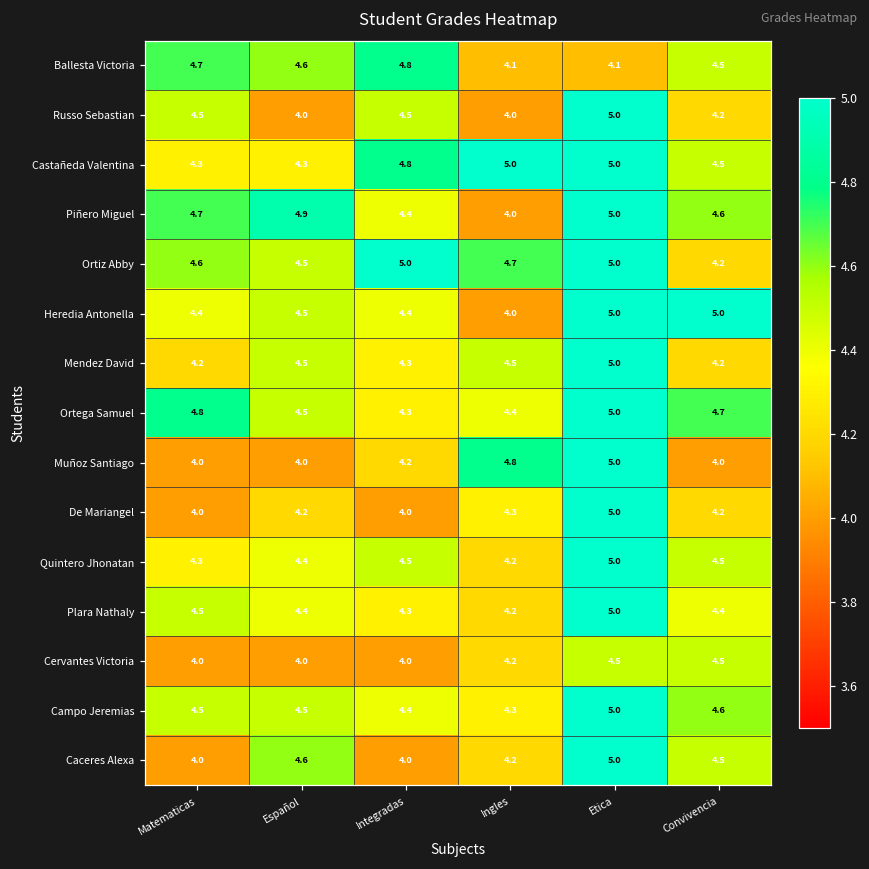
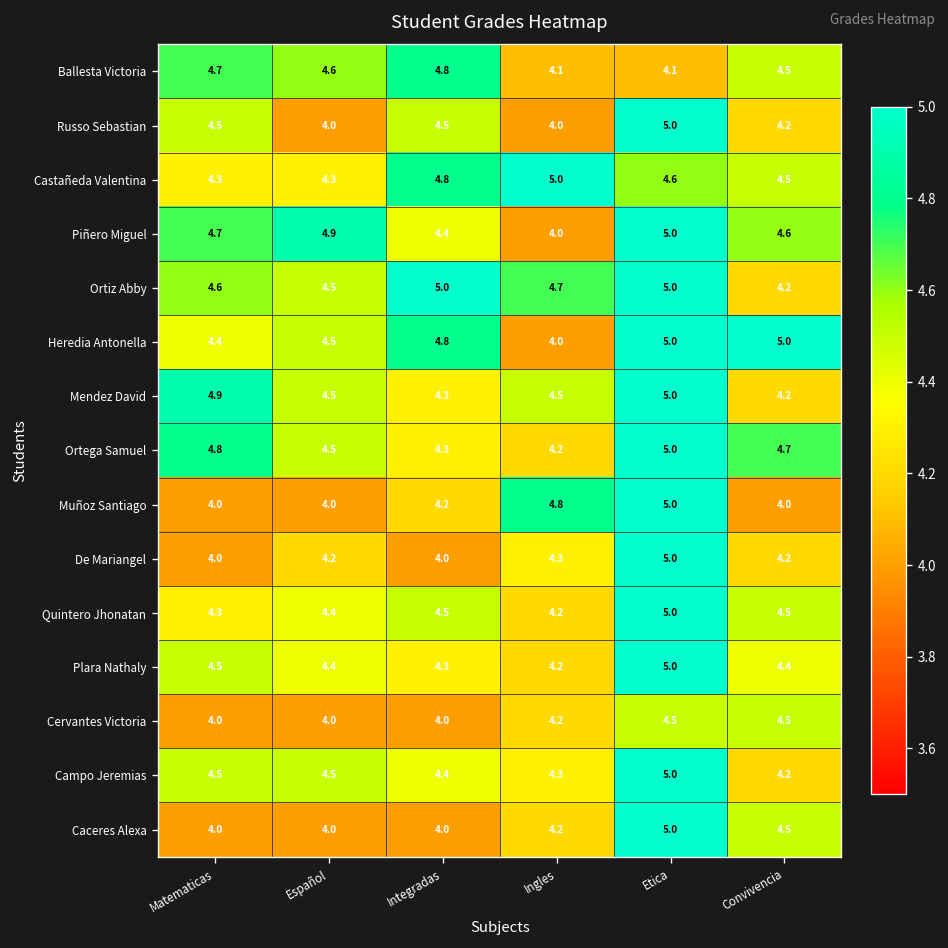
  {
    "Ballesta Victoria": {
      "Matematicas": 4.7,
      "Español": 4.6,
      "Integradas": 4.8,
      "Ingles": 4.1,
      "Etica": 4.1,
      "Convivencia": 4.5
    },
    "Russo Sebastian": {
      "Matematicas": 4.5,
      "Español": 4.0,
      "Integradas": 4.5,
      "Ingles": 4.0,
      "Etica": 5.0,
      "Convivencia": 4.2
    },
    "Castañeda Valentina": {
      "Matematicas": 4.3,
      "Español": 4.3,
      "Integradas": 4.8,
      "Ingles": 5.0,
-     "Etica": 5.0,
+     "Etica": 4.6,
      "Convivencia": 4.5
    },
    "Piñero Miguel": {
      "Matematicas": 4.7,
      "Español": 4.9,
      "Integradas": 4.4,
      "Ingles": 4.0,
      "Etica": 5.0,
      "Convivencia": 4.6
    },
    "Ortiz Abby": {
      "Matematicas": 4.6,
      "Español": 4.5,
      "Integradas": 5.0,
      "Ingles": 4.7,
      "Etica": 5.0,
      "Convivencia": 4.2
    },
    "Heredia Antonella": {
      "Matematicas": 4.4,
      "Español": 4.5,
-     "Integradas": 4.4,
+     "Integradas": 4.8,
      "Ingles": 4.0,
      "Etica": 5.0,
      "Convivencia": 5.0
    },
    "Mendez David": {
-     "Matematicas": 4.2,
+     "Matematicas": 4.9,
      "Español": 4.5,
      "Integradas": 4.3,
      "Ingles": 4.5,
      "Etica": 5.0,
      "Convivencia": 4.2
    },
    "Ortega Samuel": {
      "Matematicas": 4.8,
      "Español": 4.5,
      "Integradas": 4.3,
-     "Ingles": 4.4,
+     "Ingles": 4.2,
      "Etica": 5.0,
      "Convivencia": 4.7
    },
    "Muñoz Santiago": {
      "Matematicas": 4.0,
      "Español": 4.0,
      "Integradas": 4.2,
      "Ingles": 4.8,
      "Etica": 5.0,
      "Convivencia": 4.0
    },
    "De Mariangel": {
      "Matematicas": 4.0,
      "Español": 4.2,
      "Integradas": 4.0,
      "Ingles": 4.3,
      "Etica": 5.0,
      "Convivencia": 4.2
    },
    "Quintero Jhonatan": {
      "Matematicas": 4.3,
      "Español": 4.4,
      "Integradas": 4.5,
      "Ingles": 4.2,
      "Etica": 5.0,
      "Convivencia": 4.5
    },
    "Plara Nathaly": {
      "Matematicas": 4.5,
      "Español": 4.4,
      "Integradas": 4.3,
      "Ingles": 4.2,
      "Etica": 5.0,
      "Convivencia": 4.4
    },
    "Cervantes Victoria": {
      "Matematicas": 4.0,
      "Español": 4.0,
      "Integradas": 4.0,
      "Ingles": 4.2,
      "Etica": 4.5,
      "Convivencia": 4.5
    },
    "Campo Jeremias": {
      "Matematicas": 4.5,
      "Español": 4.5,
      "Integradas": 4.4,
      "Ingles": 4.3,
      "Etica": 5.0,
-     "Convivencia": 4.6
+     "Convivencia": 4.2
    },
    "Caceres Alexa": {
      "Matematicas": 4.0,
-     "Español": 4.6,
+     "Español": 4.0,
      "Integradas": 4.0,
      "Ingles": 4.2,
      "Etica": 5.0,
      "Convivencia": 4.5
    }
  }
